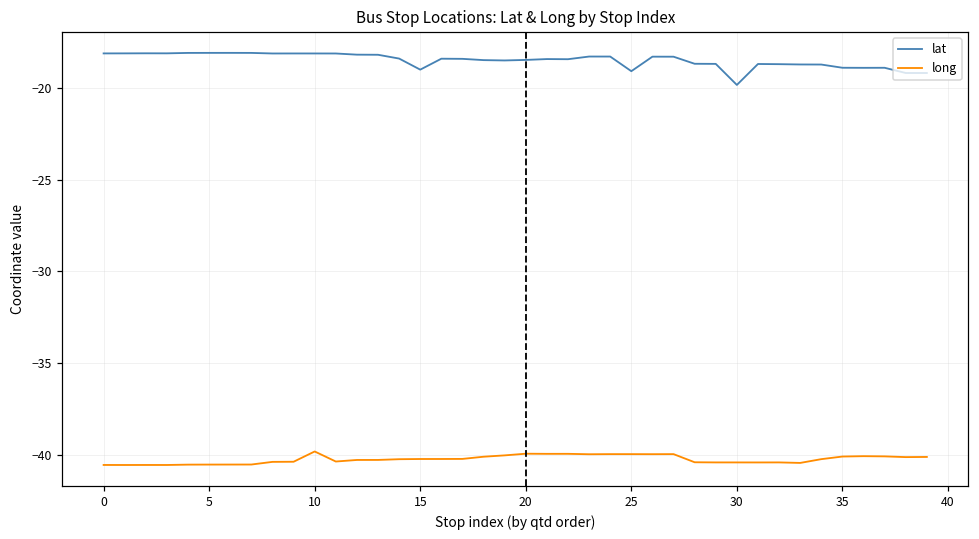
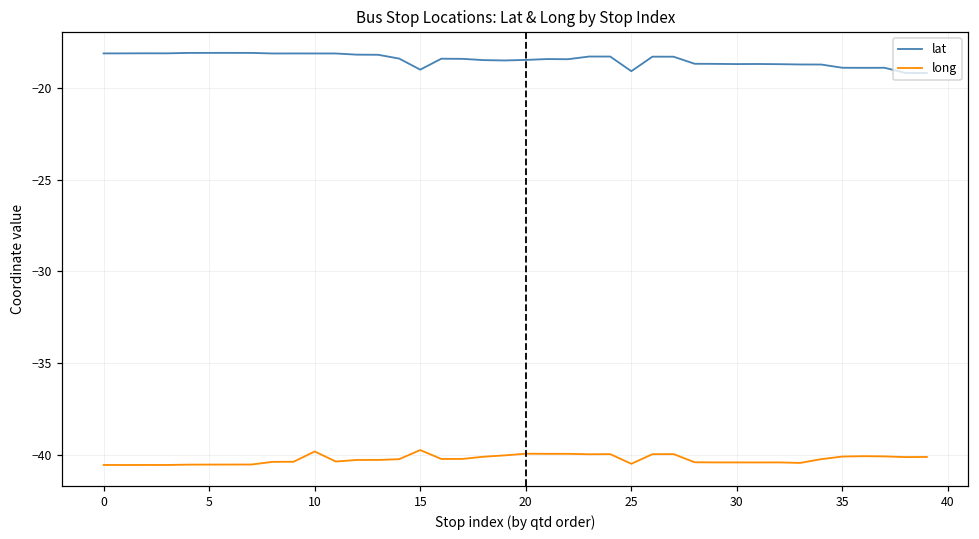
  {
    "lat": {
      "0": -18.1,
      "5": -18.1,
      "10": -18.1,
      "15": -19.0,
      "20": -18.5,
      "25": -19.1,
-     "30": -19.8,
+     "30": -18.7,
      "35": -18.9
    },
    "long": {
      "0": -40.5,
      "5": -40.5,
      "10": -39.8,
-     "15": -40.2,
+     "15": -39.7,
      "20": -39.9,
-     "25": -40.0,
+     "25": -40.5,
      "30": -40.4,
      "35": -40.1
    }
  }
